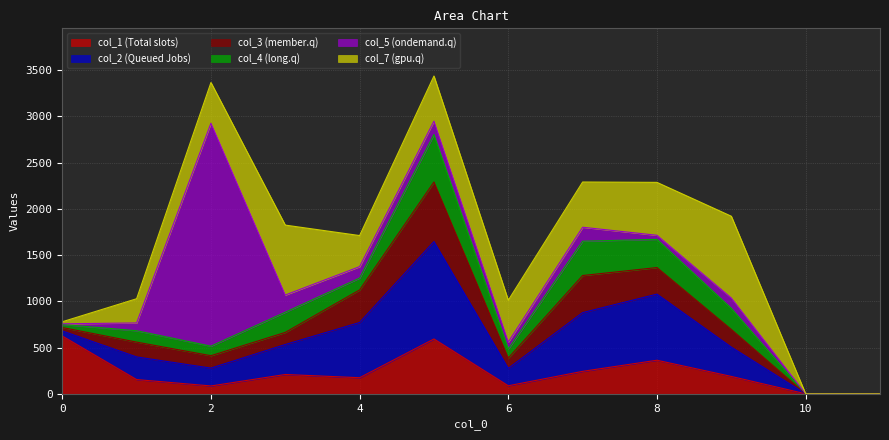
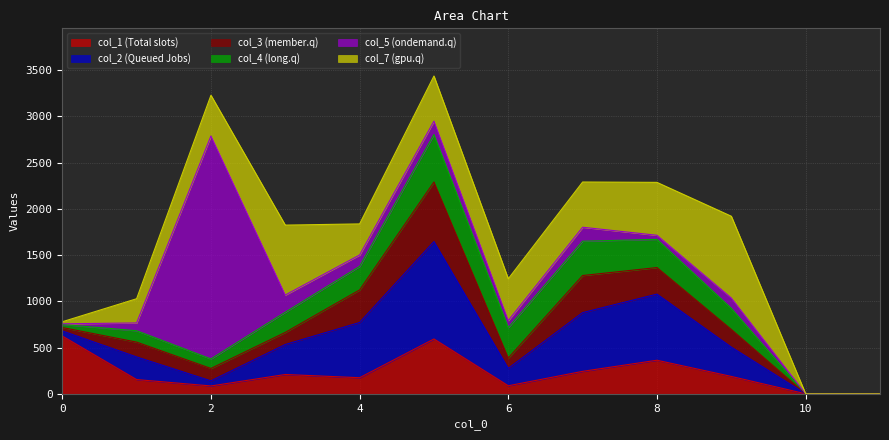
  {
    "col_1 (Total slots)": {
      "0": 600,
      "2": 100,
      "4": 200,
      "6": 100,
      "8": 400
    },
    "col_2 (Queued Jobs)": {
      "0": 100,
-     "2": 200,
+     "2": 100,
      "4": 600,
      "6": 200,
      "8": 700
    },
    "col_3 (member.q)": {
      "0": 0,
      "2": 100,
      "4": 400,
      "6": 100,
      "8": 300
    },
    "col_4 (long.q)": {
      "2": 100,
-     "4": 100,
-     "6": 100,
+     "4": 300,
+     "6": 300,
      "8": 300
    },
    "col_5 (ondemand.q)": {
      "2": 2400,
      "4": 100,
      "6": 100,
      "8": 0
    },
    "col_7 (gpu.q)": {
      "2": 400,
      "4": 300,
      "6": 500,
      "8": 600
    }
  }
